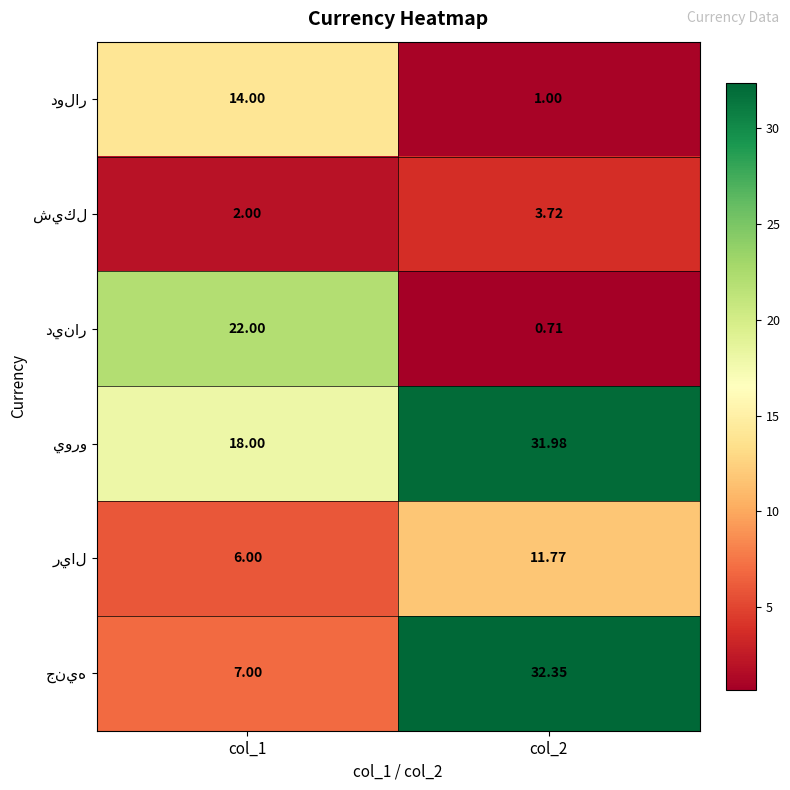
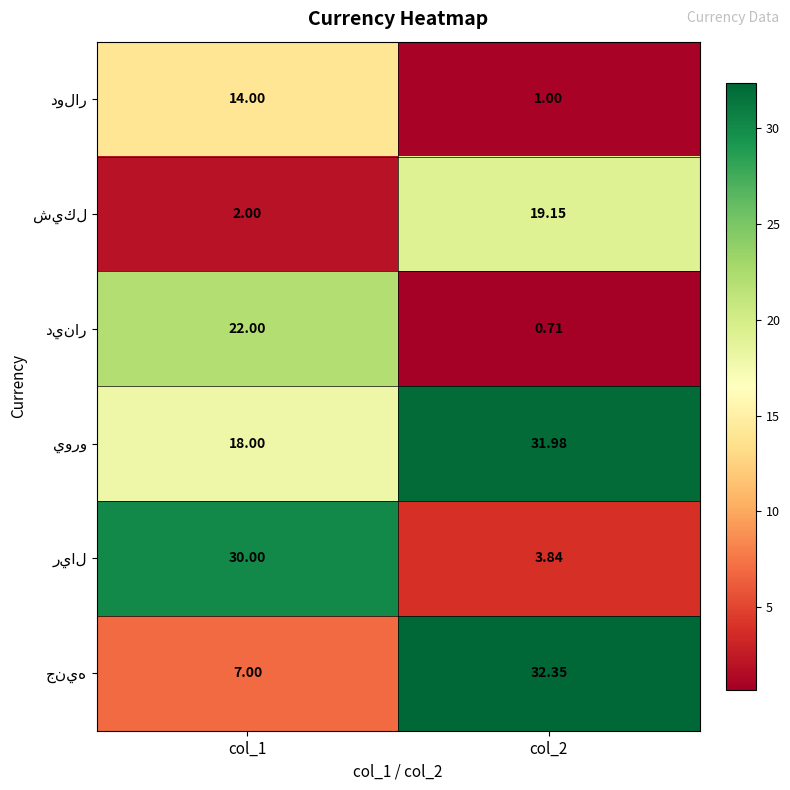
  {
    "دولار": {
      "col_1": 14.00,
      "col_2": 1.00
    },
    "شيكل": {
      "col_1": 2.00,
-     "col_2": 3.72
+     "col_2": 19.15
    },
    "دينار": {
      "col_1": 22.00,
      "col_2": 0.71
    },
    "يورو": {
      "col_1": 18.00,
      "col_2": 31.98
    },
    "ريال": {
-     "col_1": 6.00,
-     "col_2": 11.77
+     "col_1": 30.00,
+     "col_2": 3.84
    },
    "جنيه": {
      "col_1": 7.00,
      "col_2": 32.35
    }
  }
